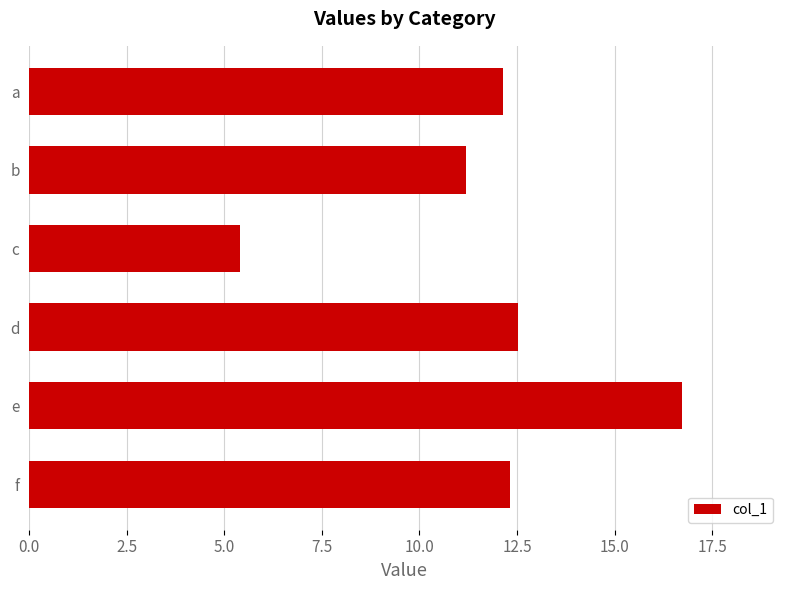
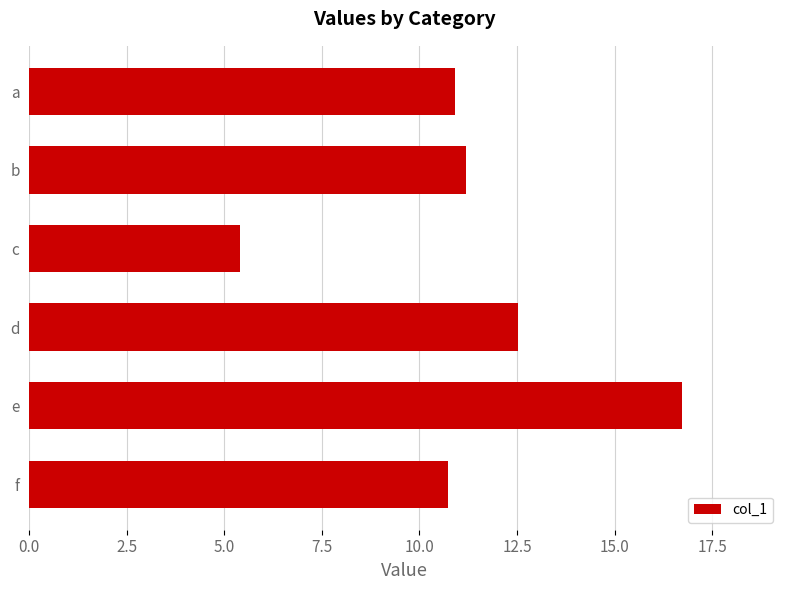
  {
-   "a": 12.1,
+   "a": 10.9,
    "b": 11.2,
    "c": 5.4,
    "d": 12.5,
    "e": 16.7,
-   "f": 12.3
+   "f": 10.7
  }
